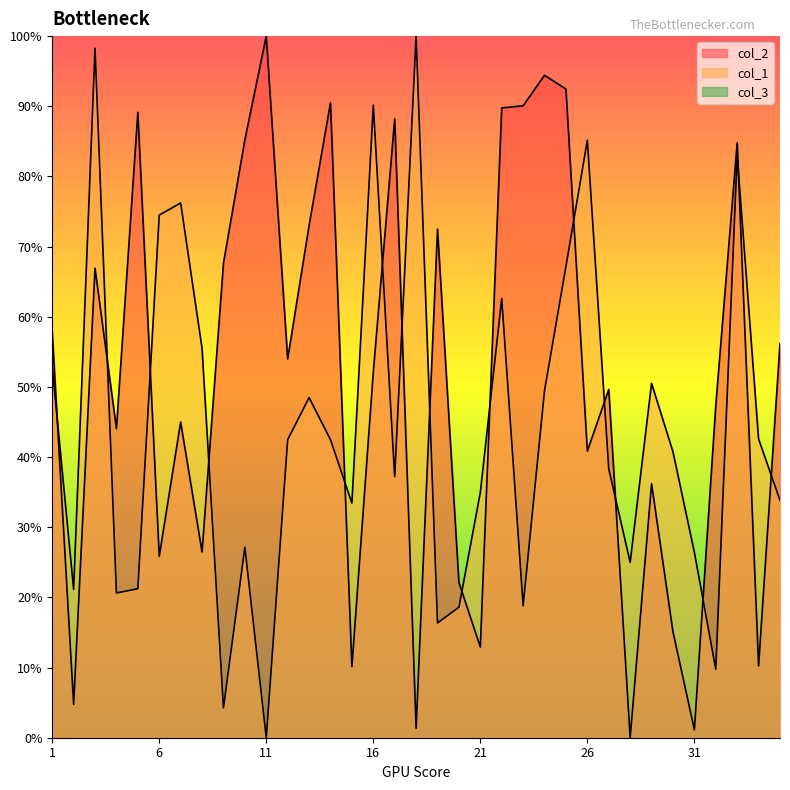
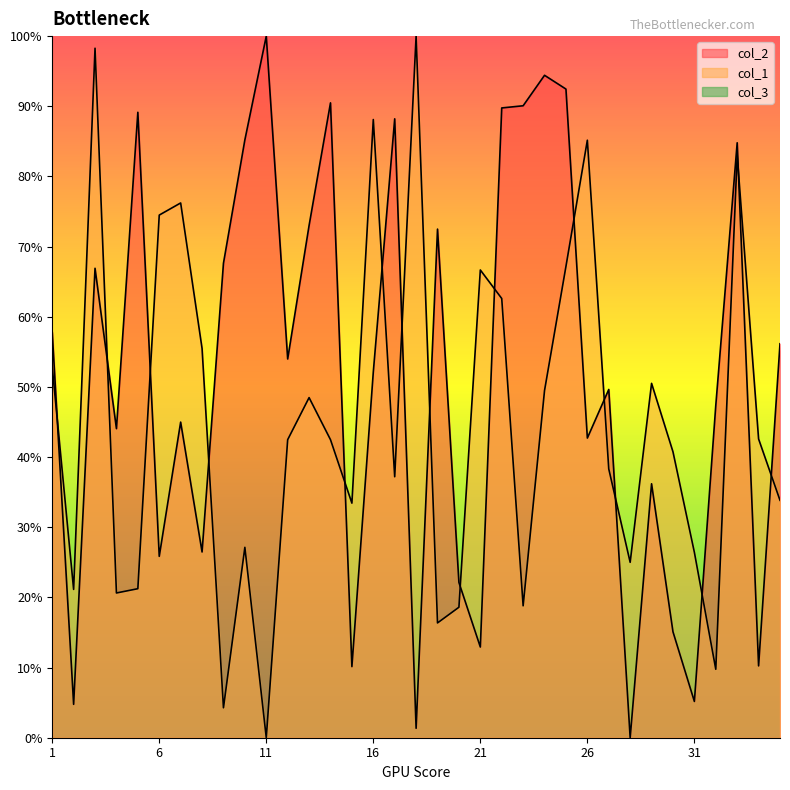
  {
    "col_2": {
      "1": "58%",
      "6": "26%",
      "11": "100%",
      "16": "52%",
      "21": "13%",
-     "26": "41%",
-     "31": "1%"
+     "26": "43%",
+     "31": "5%"
    },
    "col_1": {
      "1": "53%",
      "6": "74%",
      "11": "0%",
-     "16": "90%",
-     "21": "35%",
+     "16": "88%",
+     "21": "67%",
      "26": "85%",
      "31": "26%"
    }
  }
